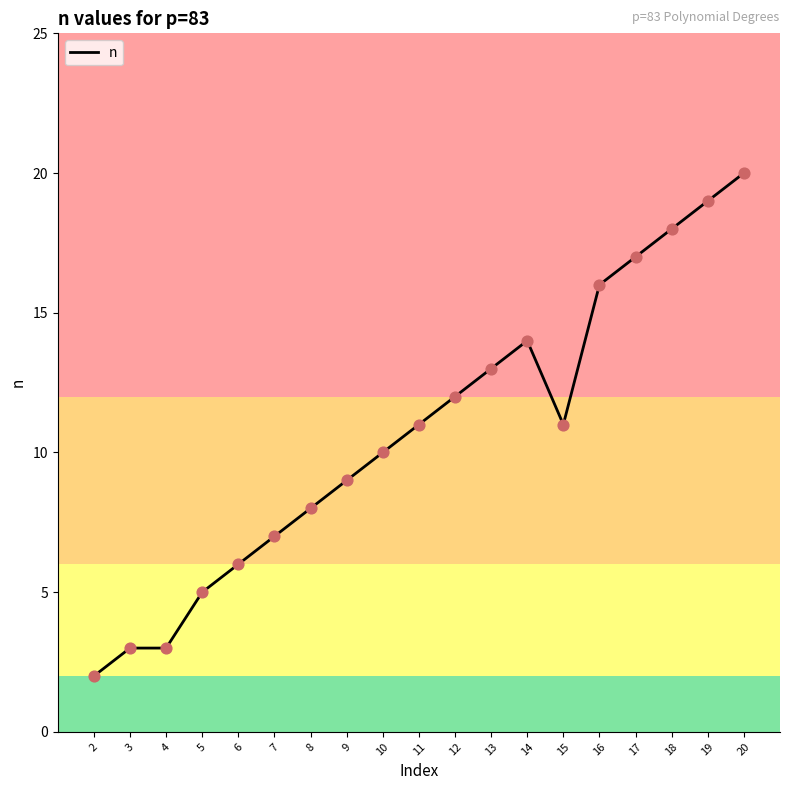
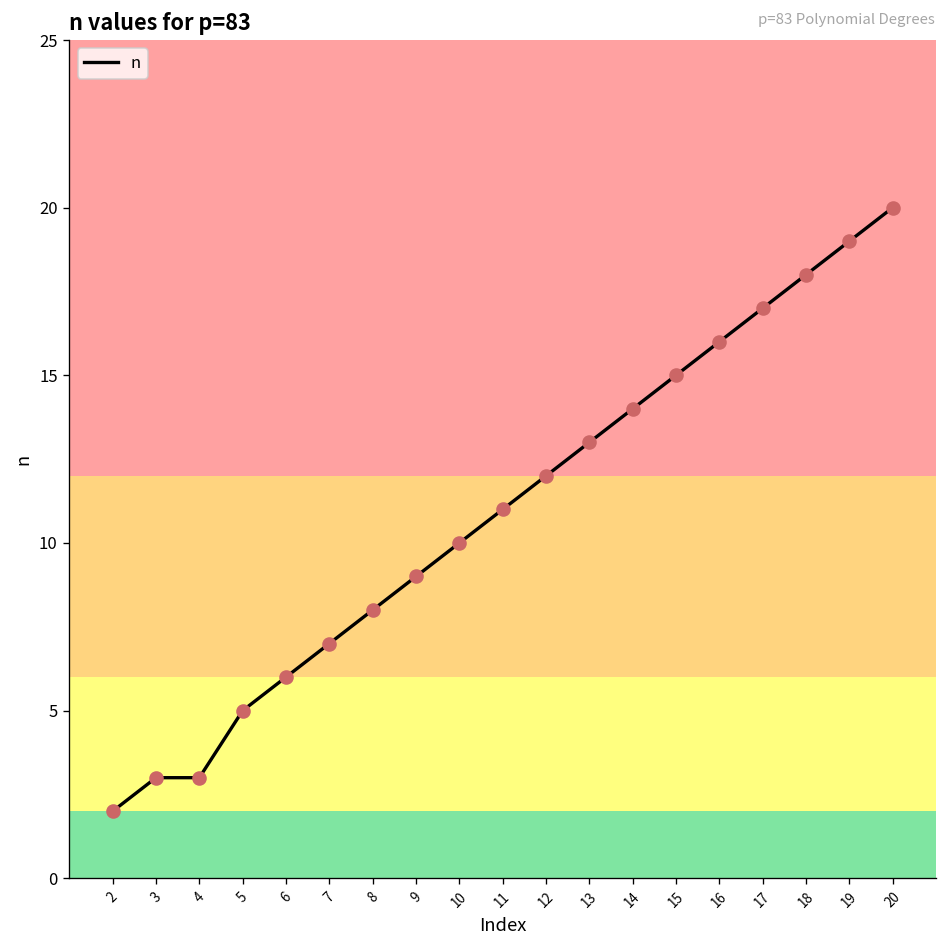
  {
    "2": 2,
    "3": 3,
    "4": 3,
    "5": 5,
    "6": 6,
    "7": 7,
    "8": 8,
    "9": 9,
    "10": 10,
    "11": 11,
    "12": 12,
    "13": 13,
    "14": 14,
-   "15": 11,
+   "15": 15,
    "16": 16,
    "17": 17,
    "18": 18,
    "19": 19,
    "20": 20
  }
